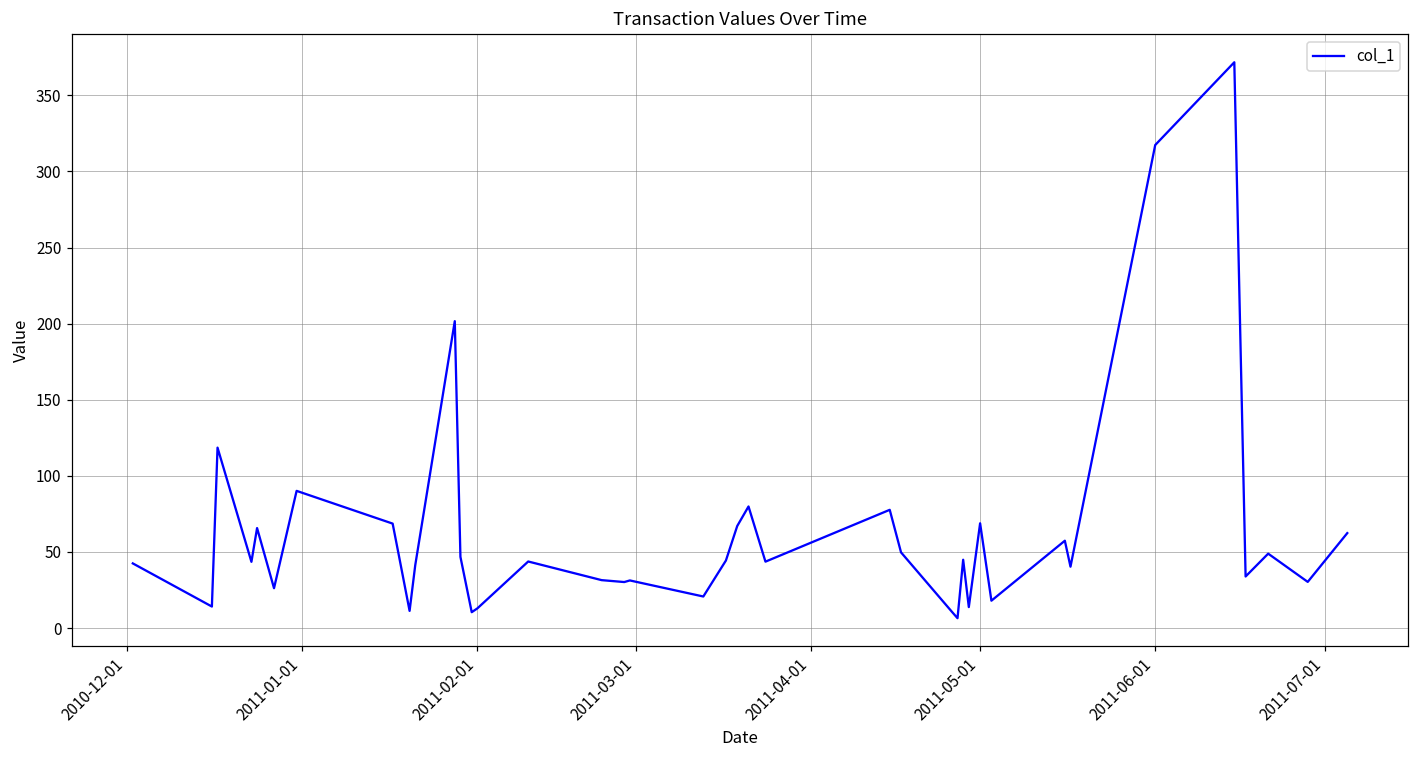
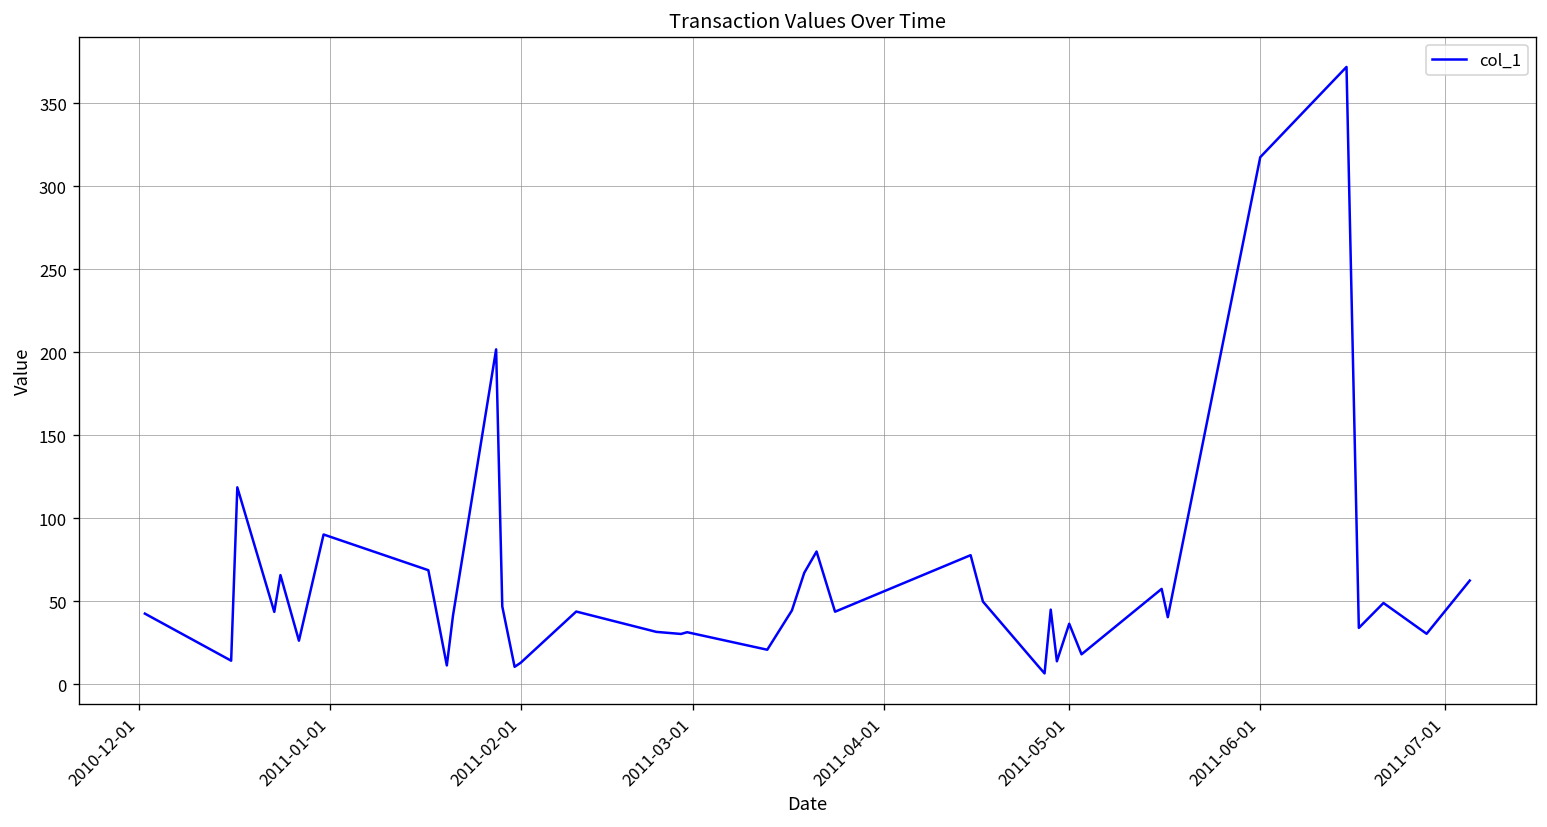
  {
    "2011-02-01": 13,
-   "2011-05-01": 69,
+   "2011-05-01": 36,
    "2011-06-01": 317
  }
